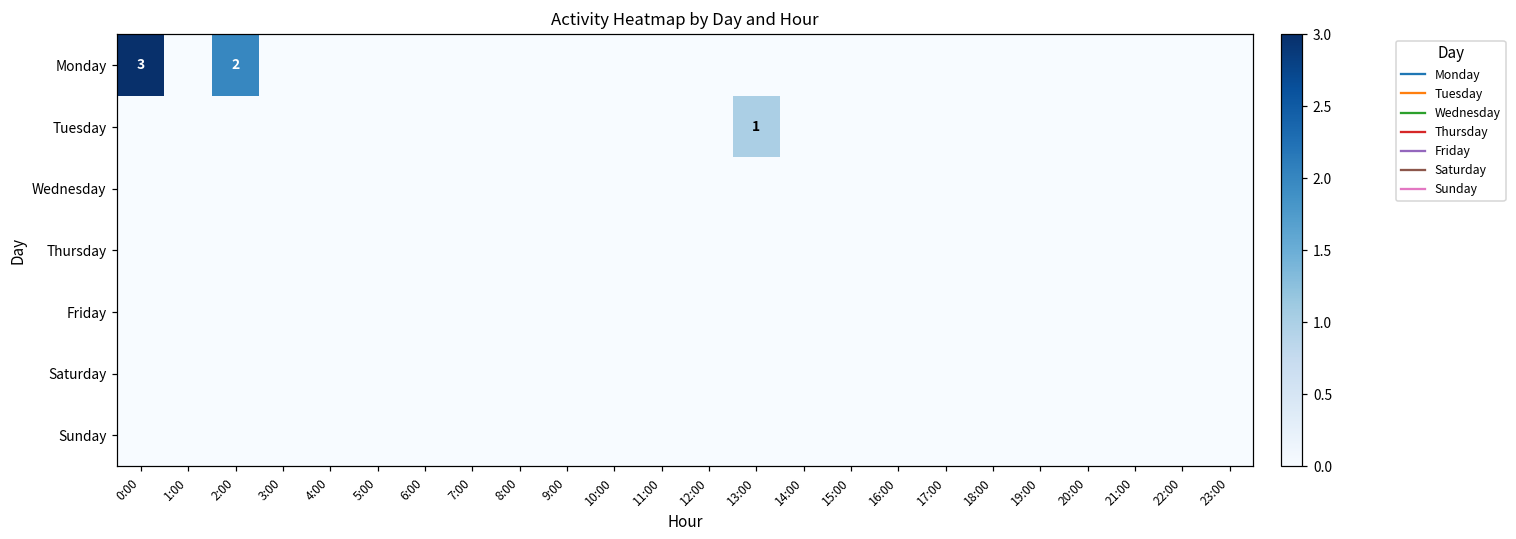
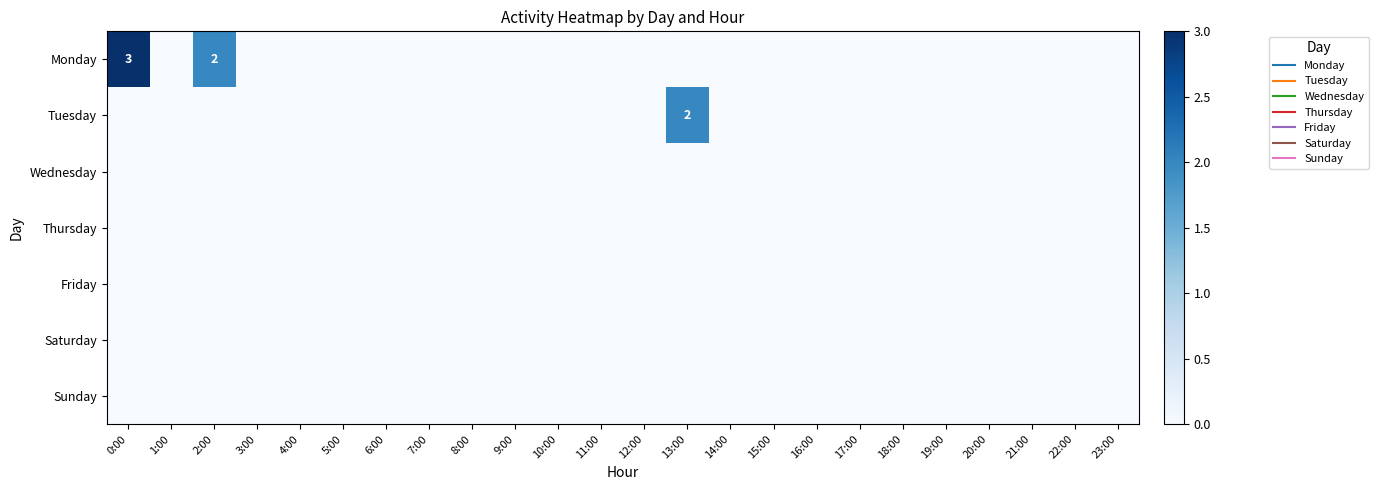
  {
    "Monday": {
      "0:00": 3,
      "2:00": 2
    },
    "Tuesday": {
-     "13:00": 1
+     "13:00": 2
    }
  }
